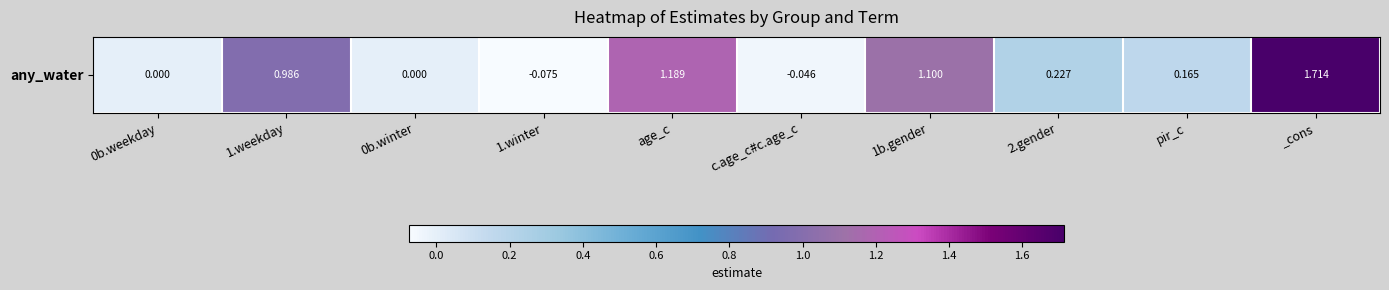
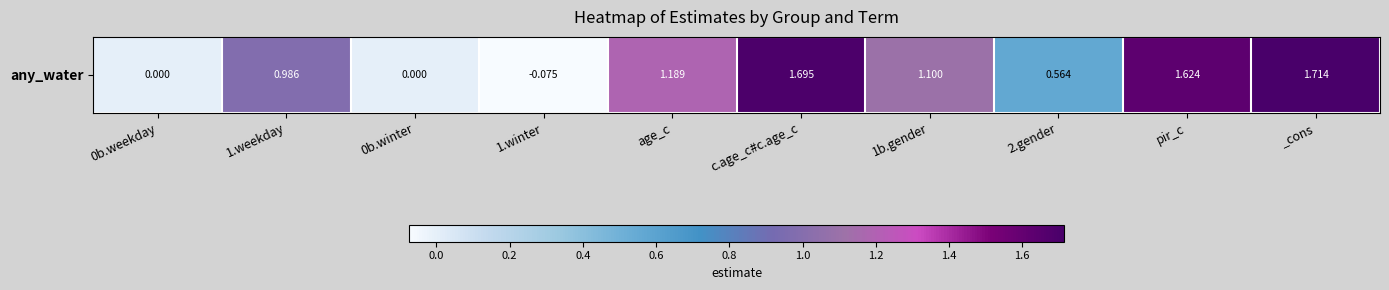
  {
    "any_water": {
      "0b.weekday": 0.000,
      "1.weekday": 0.986,
      "0b.winter": 0.000,
      "1.winter": -0.075,
      "age_c": 1.189,
-     "c.age_c#c.age_c": -0.046,
+     "c.age_c#c.age_c": 1.695,
      "1b.gender": 1.100,
-     "2.gender": 0.227,
-     "pir_c": 0.165,
+     "2.gender": 0.564,
+     "pir_c": 1.624,
      "_cons": 1.714
    }
  }
